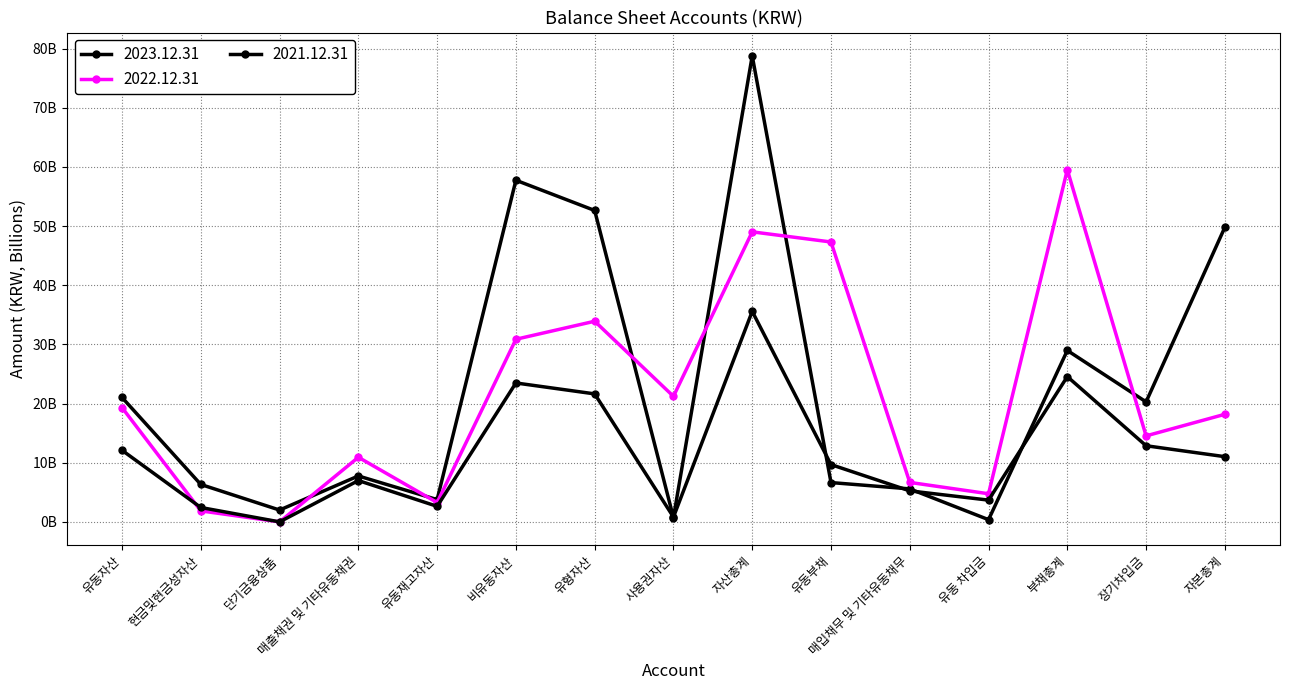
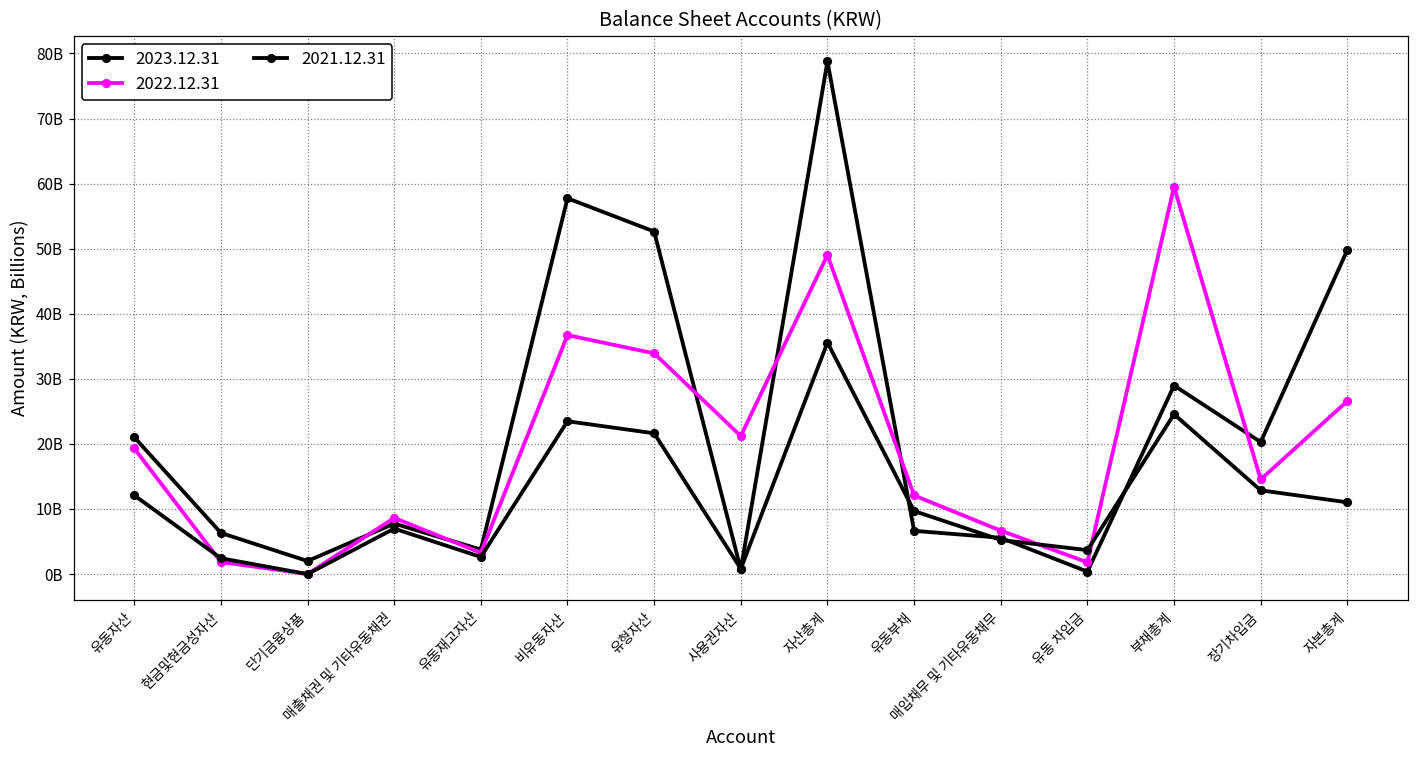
  {
    "2022.12.31": {
      "유동자산": 19000000000,
      "현금및현금성자산": 2000000000,
-     "매출채권 및 기타유동채권": 11000000000,
+     "매출채권 및 기타유동채권": 9000000000,
      "유동재고자산": 3000000000,
-     "비유동자산": 31000000000,
+     "비유동자산": 37000000000,
      "유형자산": 34000000000,
      "사용권자산": 21000000000,
      "자산총계": 49000000000,
-     "유동부채": 47000000000,
+     "유동부채": 12000000000,
      "매입채무 및 기타유동채무": 7000000000,
-     "유동 차입금": 5000000000,
+     "유동 차입금": 2000000000,
      "부채총계": 60000000000,
      "장기차입금": 15000000000,
-     "자본총계": 18000000000
+     "자본총계": 27000000000
    }
  }
